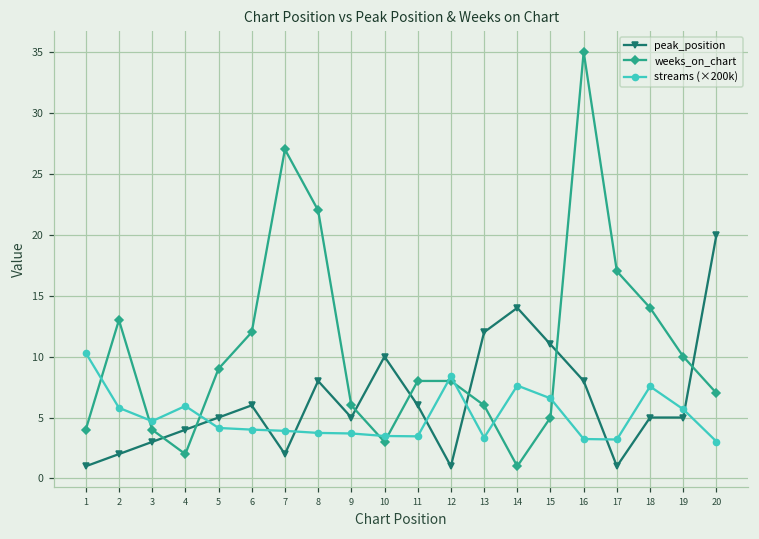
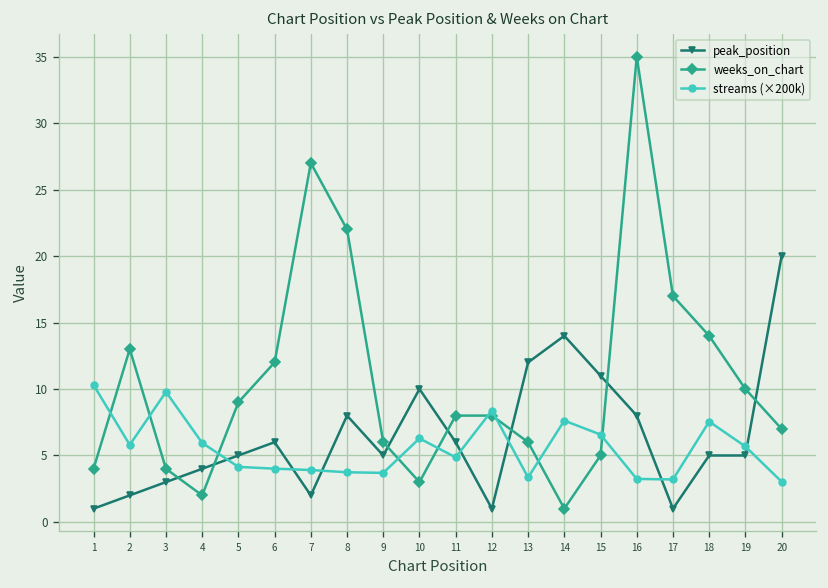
  {
    "streams (×200k)": {
      "1": 10.3,
      "2": 5.8,
-     "3": 4.7,
+     "3": 9.8,
      "4": 5.9,
      "5": 4.1,
      "6": 4.0,
      "7": 3.9,
      "8": 3.7,
      "9": 3.7,
-     "10": 3.5,
-     "11": 3.5,
+     "10": 6.3,
+     "11": 4.9,
      "12": 8.4,
      "13": 3.3,
      "14": 7.6,
      "15": 6.6,
      "16": 3.2,
      "17": 3.2,
      "18": 7.6,
      "19": 5.7,
      "20": 3.0
    }
  }
